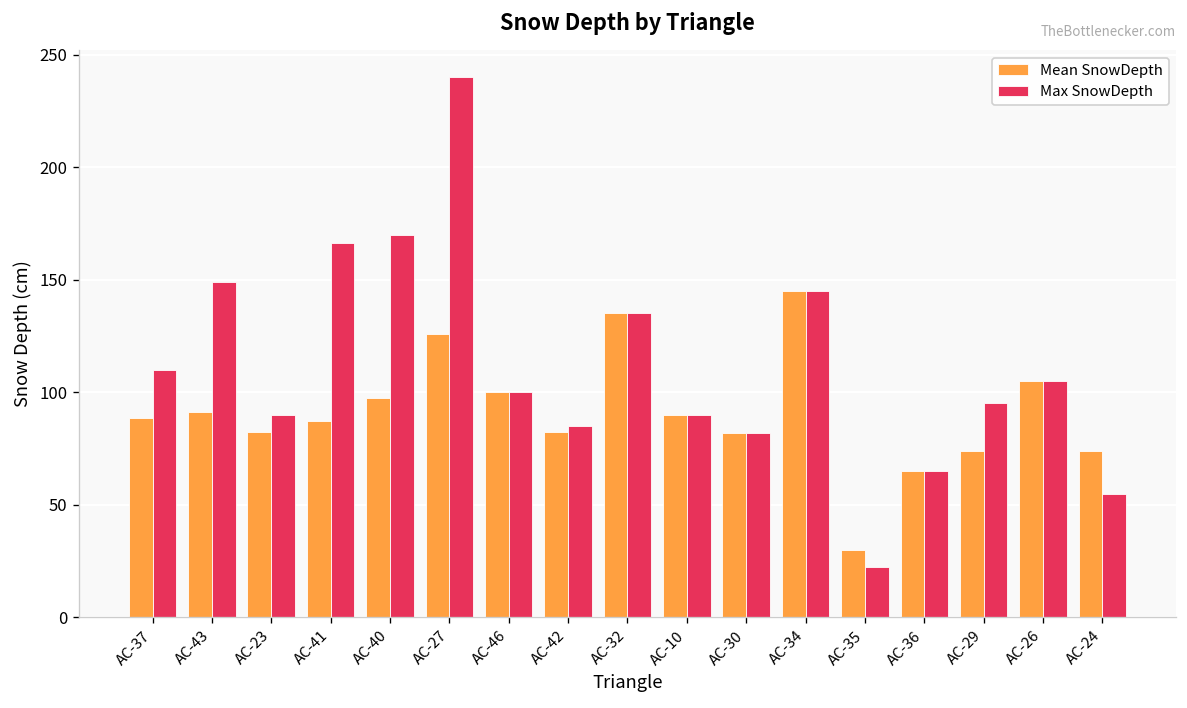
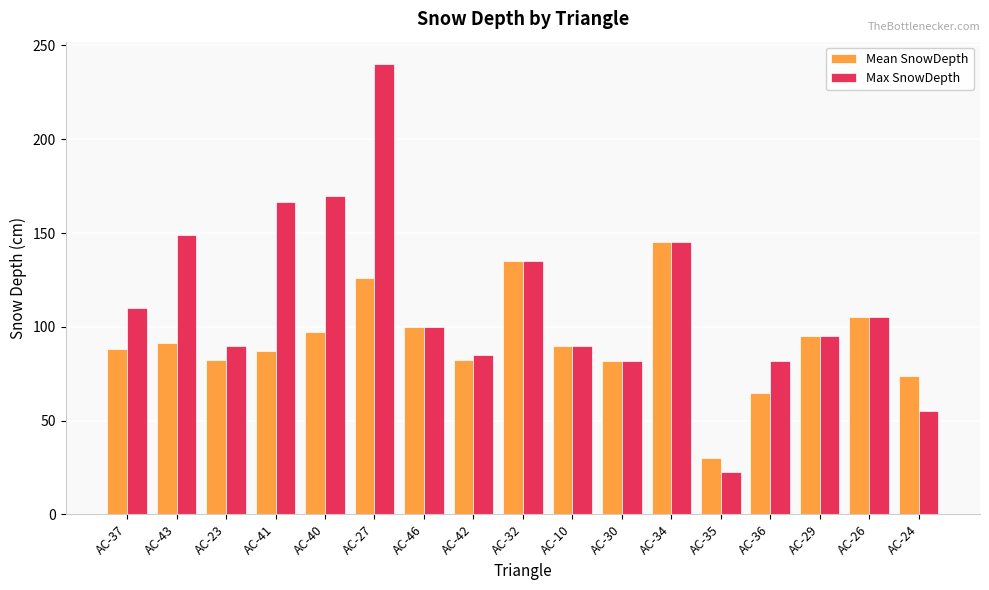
  {
    "Mean SnowDepth": {
      "AC-37": 88,
      "AC-43": 91,
      "AC-23": 83,
      "AC-41": 87,
      "AC-40": 98,
      "AC-27": 126,
      "AC-46": 100,
      "AC-42": 83,
      "AC-32": 135,
      "AC-10": 90,
      "AC-30": 82,
      "AC-34": 145,
      "AC-35": 30,
      "AC-36": 65,
-     "AC-29": 74,
+     "AC-29": 95,
      "AC-26": 105,
      "AC-24": 74
    },
    "Max SnowDepth": {
      "AC-37": 110,
      "AC-43": 149,
      "AC-23": 90,
      "AC-41": 167,
      "AC-40": 170,
      "AC-27": 240,
      "AC-46": 100,
      "AC-42": 85,
      "AC-32": 135,
      "AC-10": 90,
      "AC-30": 82,
      "AC-34": 145,
      "AC-35": 23,
-     "AC-36": 65,
+     "AC-36": 82,
      "AC-29": 95,
      "AC-26": 105,
      "AC-24": 55
    }
  }
